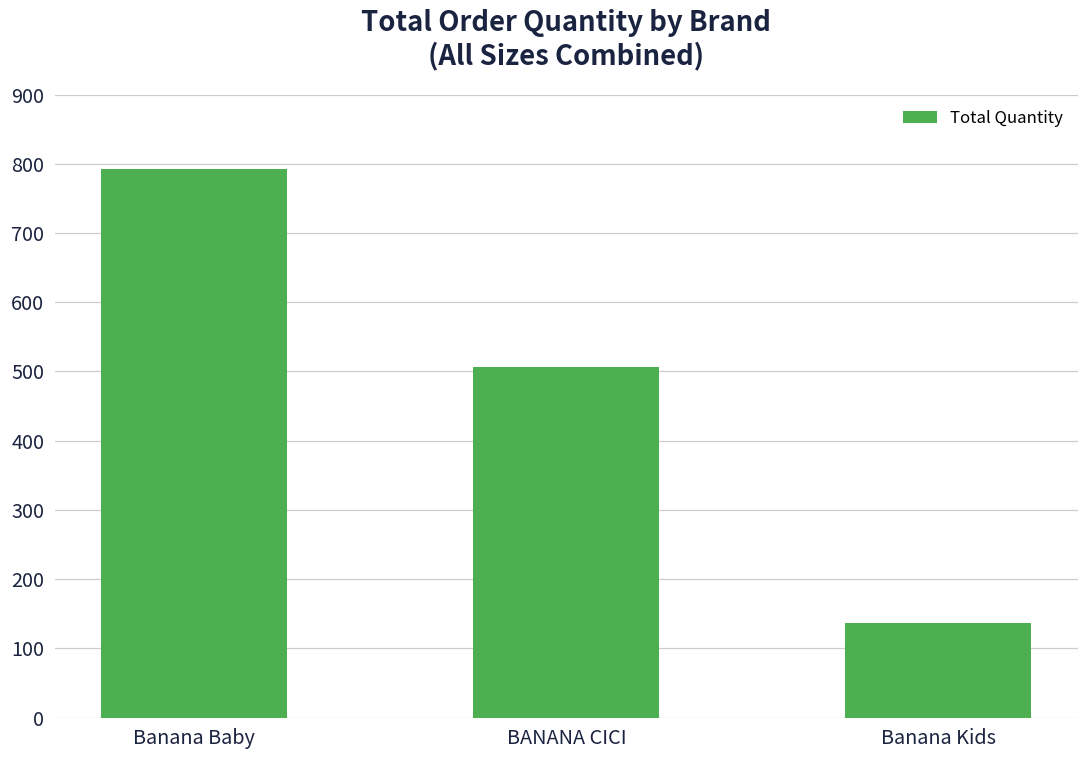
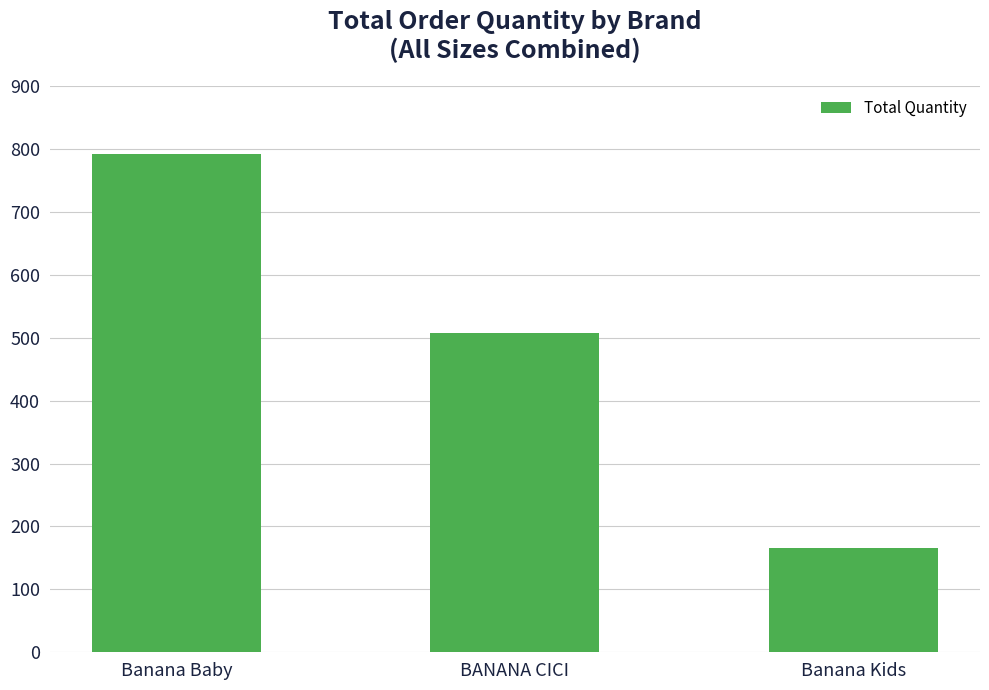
  {
    "Banana Baby": 790,
    "BANANA CICI": 510,
-   "Banana Kids": 140
+   "Banana Kids": 170
  }
